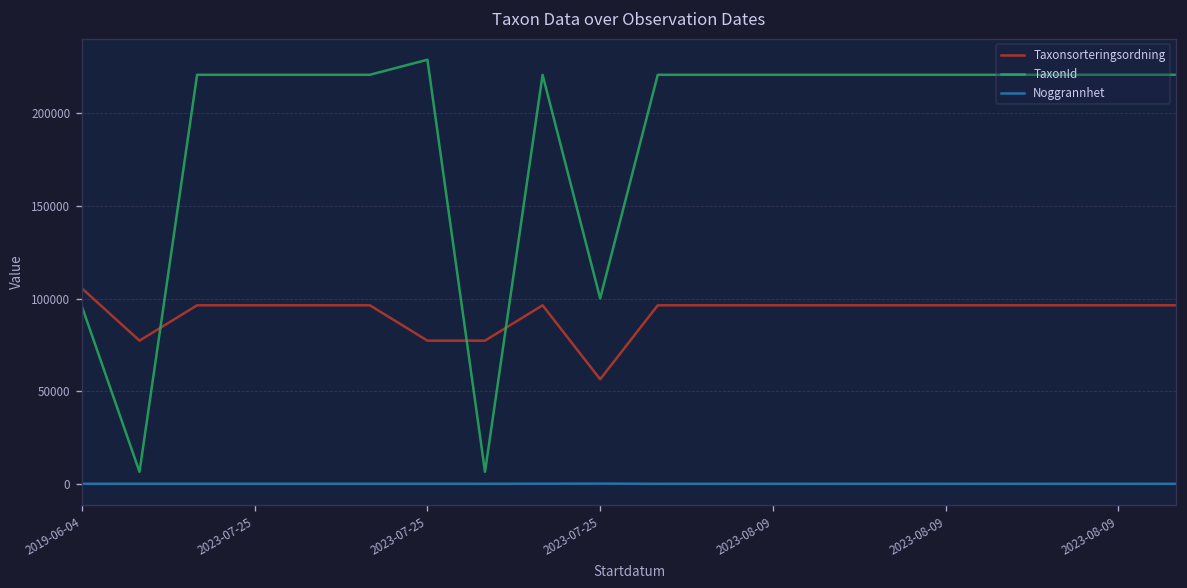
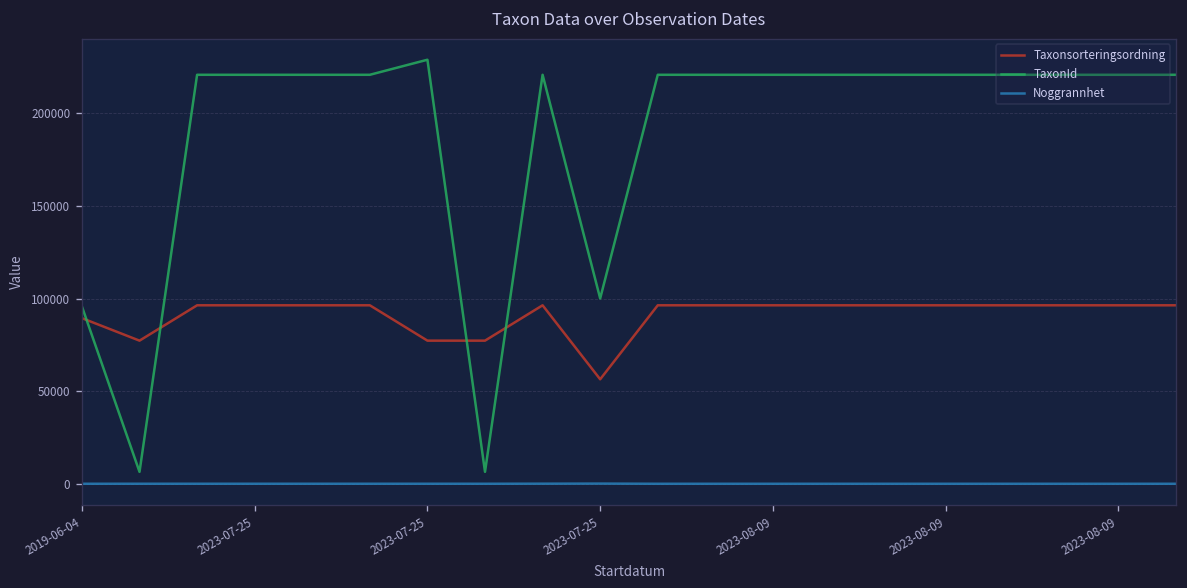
  {
    "Taxonsorteringsordning": {
-     "2019-06-04": 105000
+     "2019-06-04": 89000
    },
    "TaxonId": {
      "2019-06-04": 96000
    },
    "Noggrannhet": {
      "2019-06-04": 0
    }
  }
